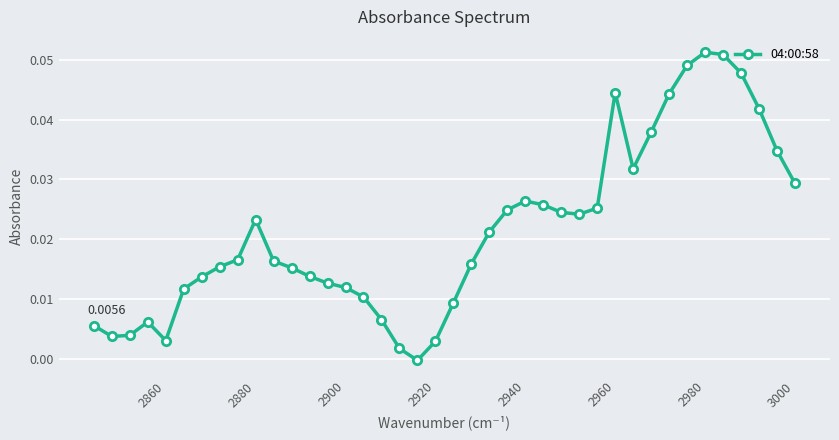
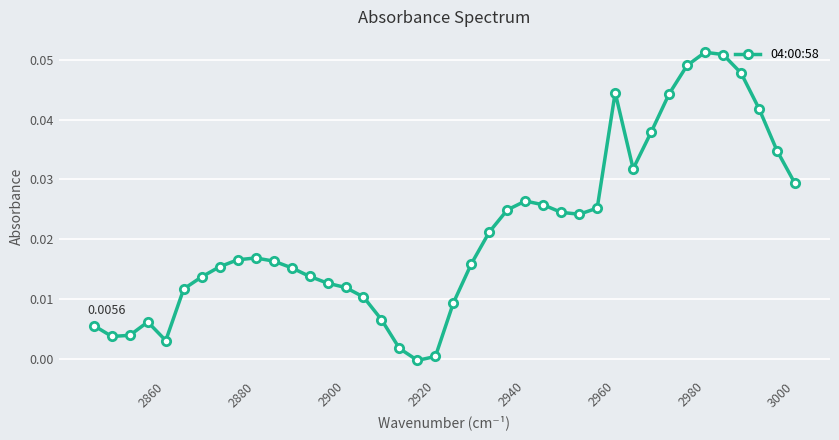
  {
    "2860": 0.003,
-   "2880": 0.023,
+   "2880": 0.017,
    "2900": 0.012,
-   "2920": 0.003,
+   "2920": 0.000,
    "2940": 0.026,
    "2960": 0.045,
    "2980": 0.051,
    "3000": 0.029
  }
